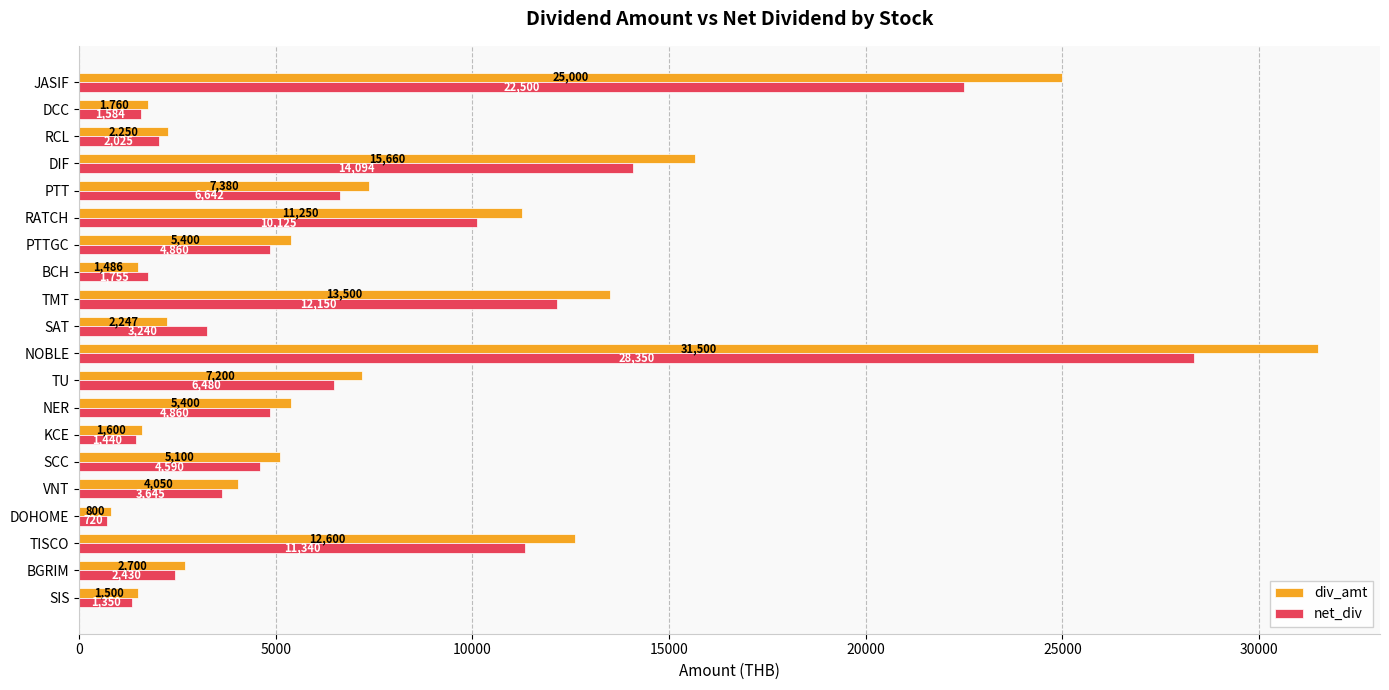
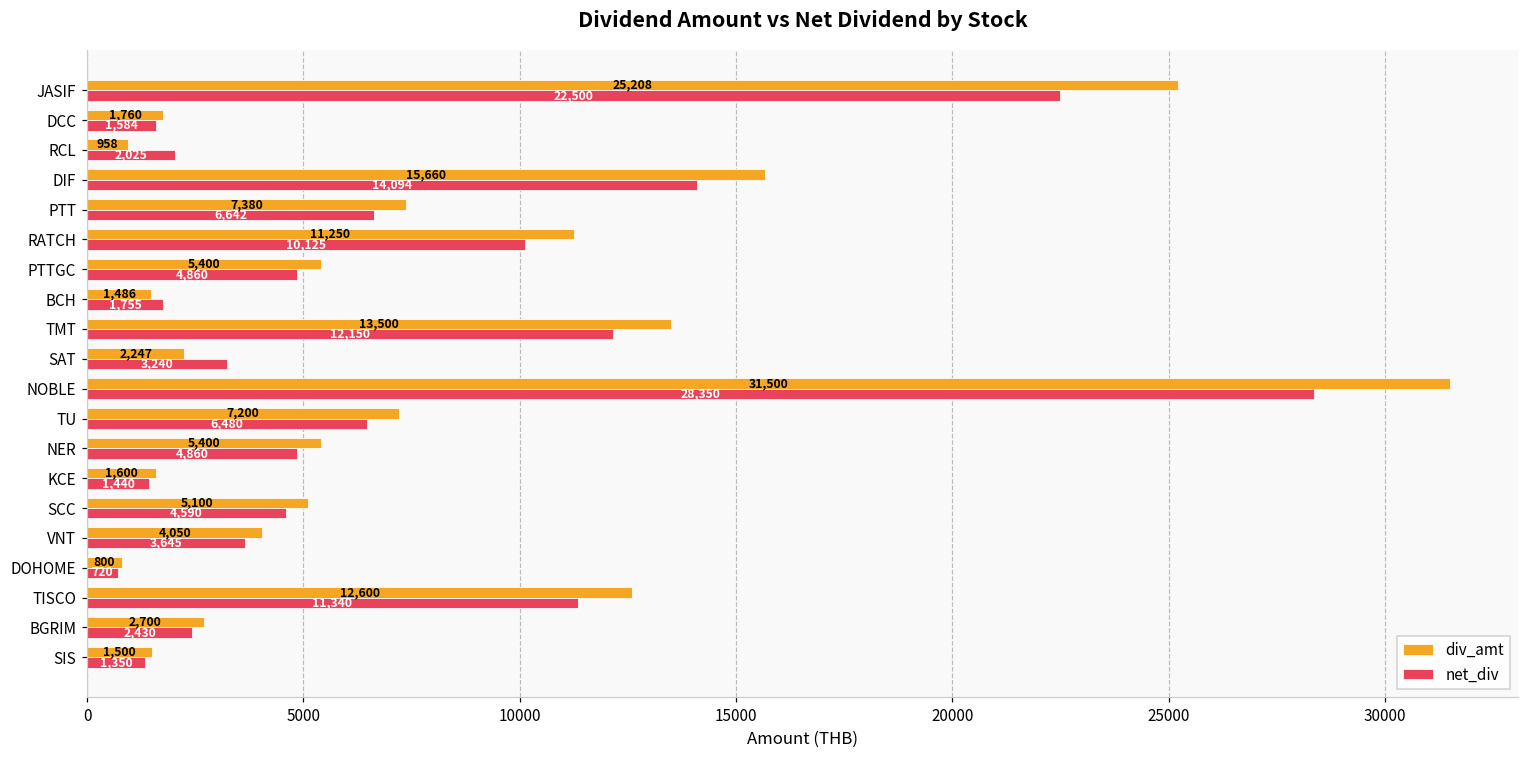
  {
    "div_amt": {
-     "JASIF": "25,000",
-     "RCL": "2,250",
+     "JASIF": "25,208",
+     "RCL": "958",
      "DIF": "15,660",
      "PTT": "7,380",
      "RATCH": "11,250",
      "TMT": "13,500",
      "SAT": "2,247",
      "NOBLE": "31,500",
      "TU": "7,200",
      "TISCO": "12,600"
    },
    "net_div": {
      "JASIF": "22,500",
      "RCL": "2,025",
      "DIF": "14,094",
      "PTT": "6,642",
      "RATCH": "10,125",
      "TMT": "12,150",
      "SAT": "3,240",
      "NOBLE": "28,350",
      "TU": "6,480",
      "TISCO": "11,340"
    }
  }
